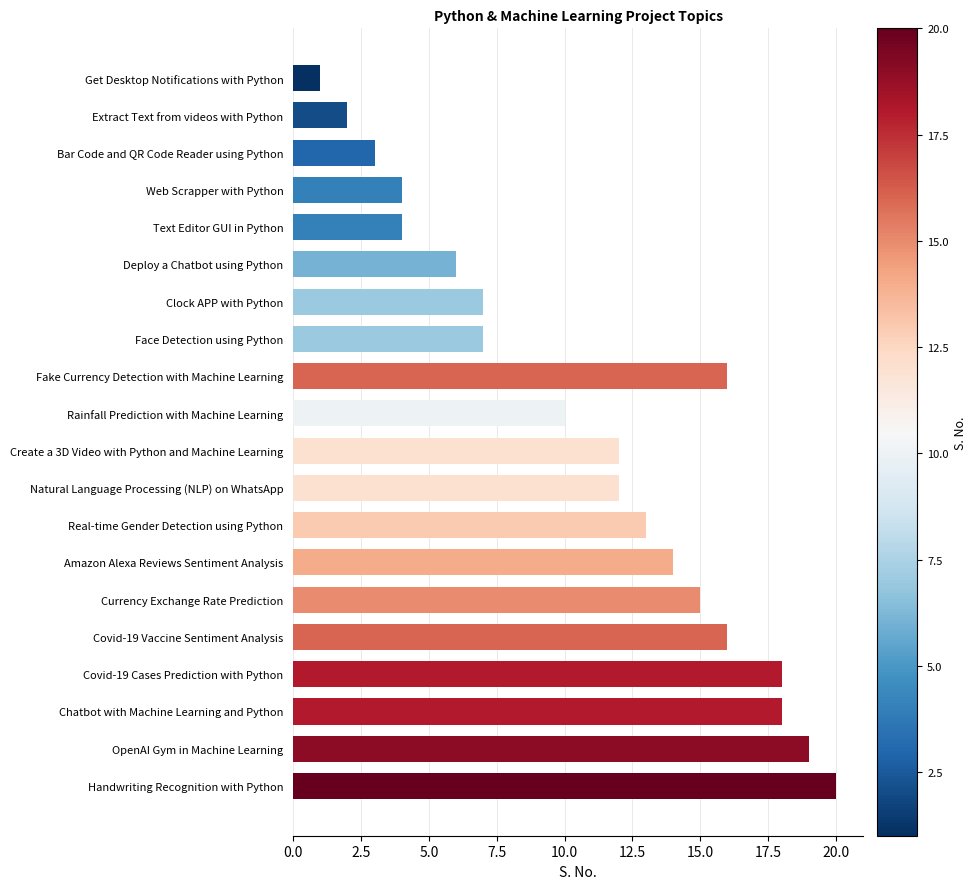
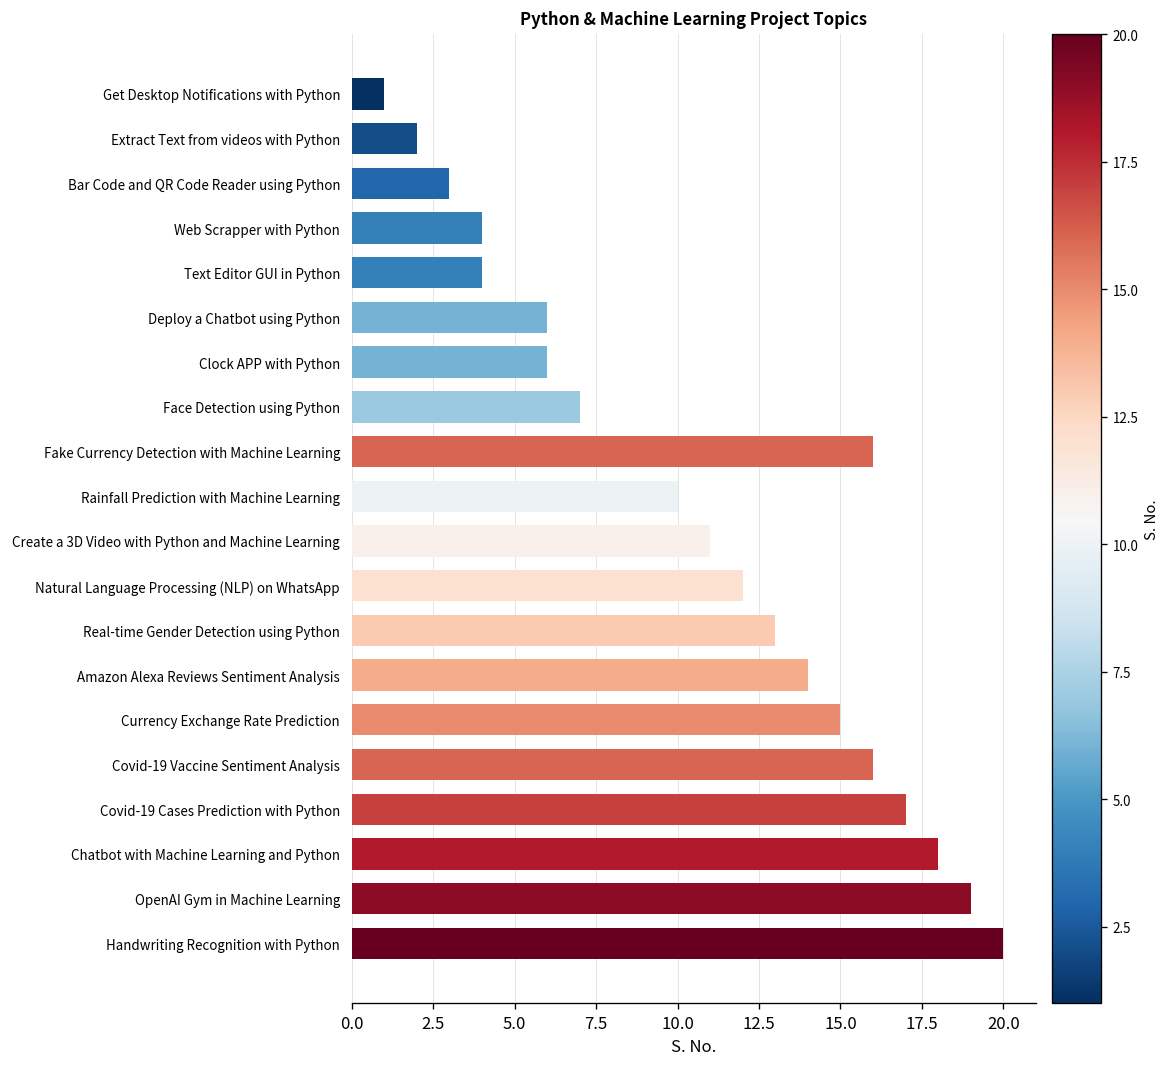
  {
    "Get Desktop Notifications with Python": 1,
    "Extract Text from videos with Python": 2,
    "Bar Code and QR Code Reader using Python": 3,
    "Web Scrapper with Python": 4,
    "Text Editor GUI in Python": 4,
    "Deploy a Chatbot using Python": 6,
-   "Clock APP with Python": 7,
+   "Clock APP with Python": 6,
    "Face Detection using Python": 7,
    "Fake Currency Detection with Machine Learning": 16,
    "Rainfall Prediction with Machine Learning": 10,
-   "Create a 3D Video with Python and Machine Learning": 12,
+   "Create a 3D Video with Python and Machine Learning": 11,
    "Natural Language Processing (NLP) on WhatsApp": 12,
    "Real-time Gender Detection using Python": 13,
    "Amazon Alexa Reviews Sentiment Analysis": 14,
    "Currency Exchange Rate Prediction": 15,
    "Covid-19 Vaccine Sentiment Analysis": 16,
-   "Covid-19 Cases Prediction with Python": 18,
+   "Covid-19 Cases Prediction with Python": 17,
    "Chatbot with Machine Learning and Python": 18,
    "OpenAI Gym in Machine Learning": 19,
    "Handwriting Recognition with Python": 20
  }
